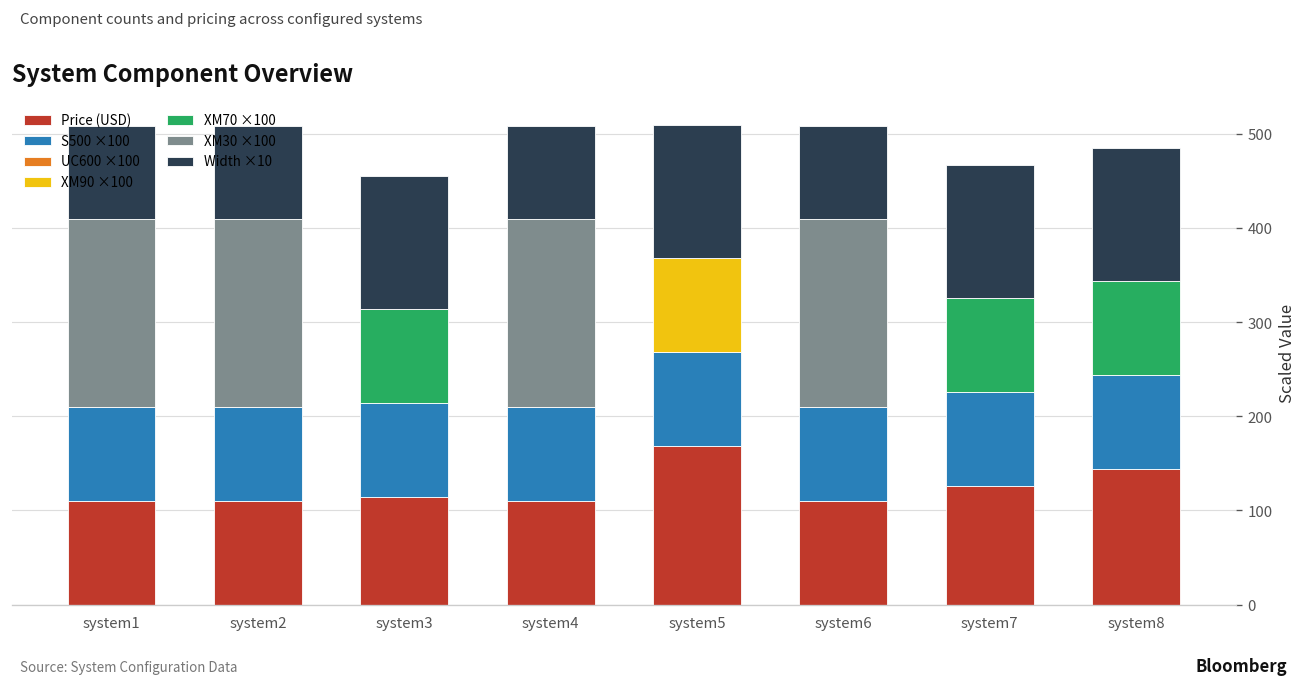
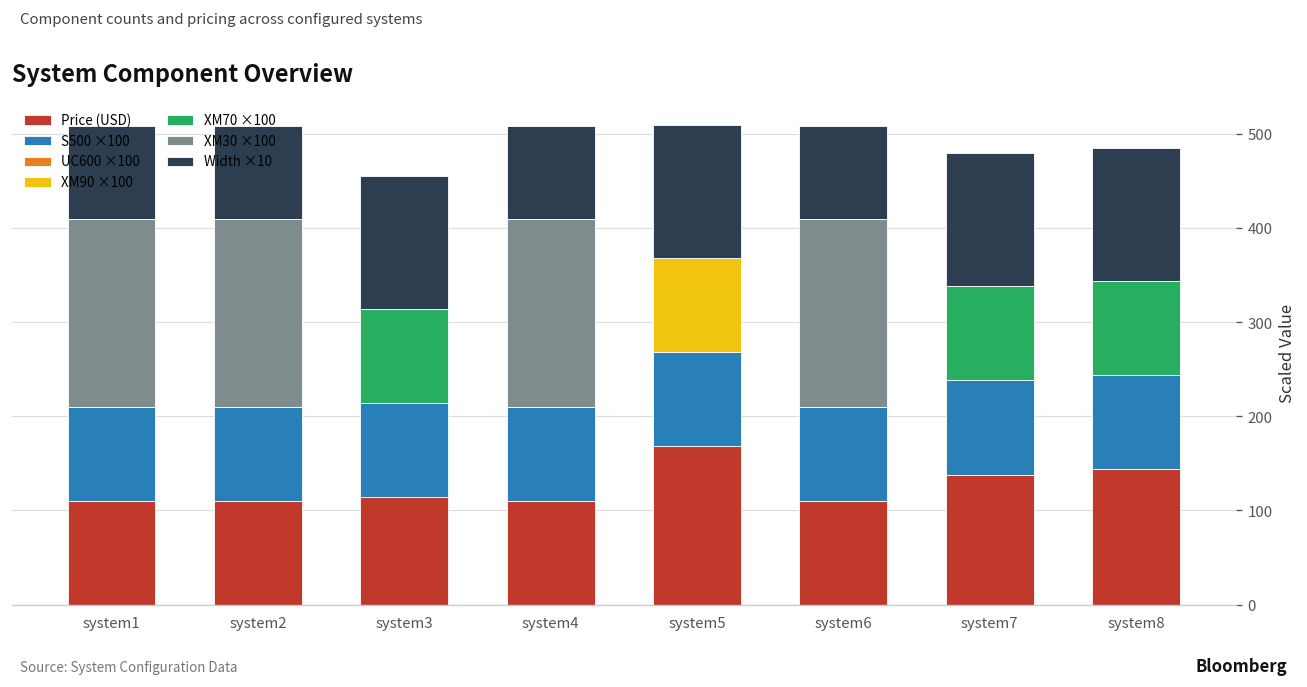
  {
    "Price (USD)": {
      "system1": 110,
      "system2": 110,
      "system3": 110,
      "system4": 110,
      "system5": 170,
      "system6": 110,
-     "system7": 130,
+     "system7": 140,
      "system8": 140
    },
    "XM90 ×100": {
      "system1": 0,
      "system2": 0,
      "system3": 0,
      "system4": 0,
      "system5": 100,
      "system6": 0,
      "system7": 0,
      "system8": 0
    },
    "XM70 ×100": {
      "system1": 0,
      "system2": 0,
      "system3": 100,
      "system4": 0,
      "system5": 0,
      "system6": 0,
      "system7": 100,
      "system8": 100
    },
    "XM30 ×100": {
      "system1": 200,
      "system2": 200,
      "system3": 0,
      "system4": 200,
      "system5": 0,
      "system6": 200,
      "system7": 0,
      "system8": 0
    },
    "Width ×10": {
      "system1": 100,
      "system2": 100,
      "system3": 140,
      "system4": 100,
      "system5": 140,
      "system6": 100,
      "system7": 140,
      "system8": 140
    }
  }
